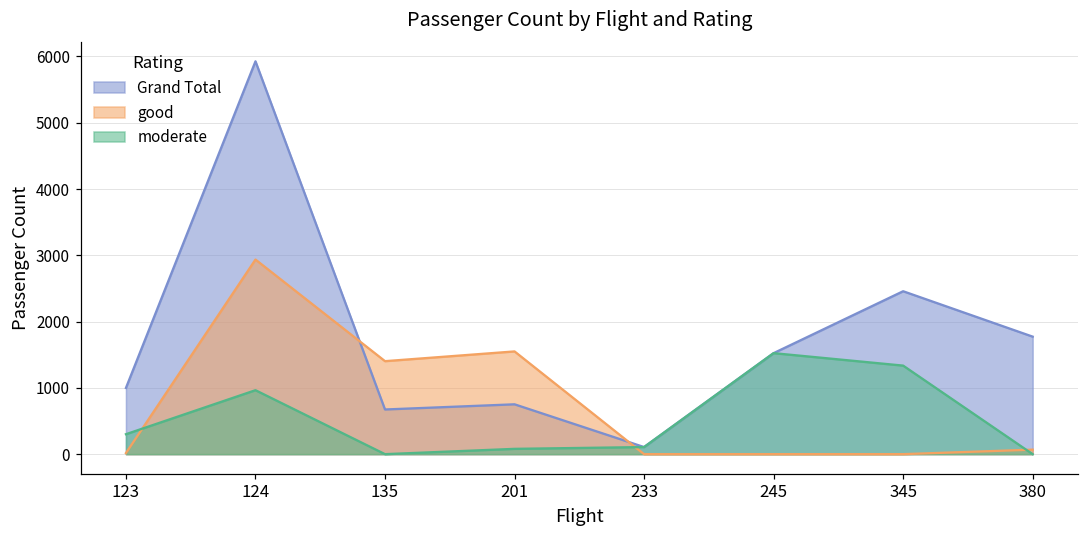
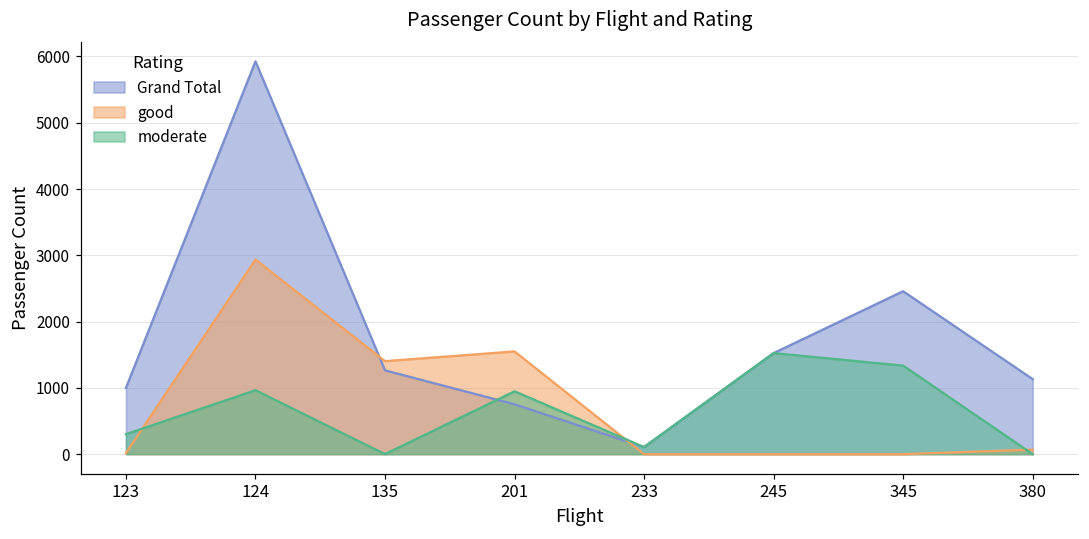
  {
    "Grand Total": {
      "123": 1000,
      "124": 5900,
-     "135": 700,
+     "135": 1300,
      "201": 800,
      "345": 2500,
-     "380": 1800
+     "380": 1100
    },
    "good": {
      "123": 0,
      "124": 2900,
      "135": 1400,
      "201": 1600,
      "233": 0,
      "245": 0,
      "345": 0,
      "380": 100
    },
    "moderate": {
      "123": 300,
      "124": 1000,
      "135": 0,
-     "201": 100,
+     "201": 900,
      "345": 1300,
      "380": 0
    }
  }
